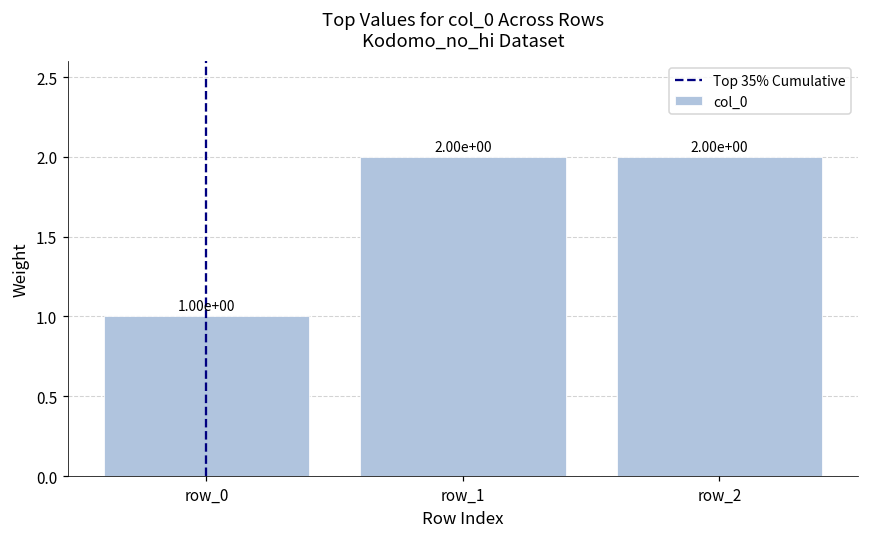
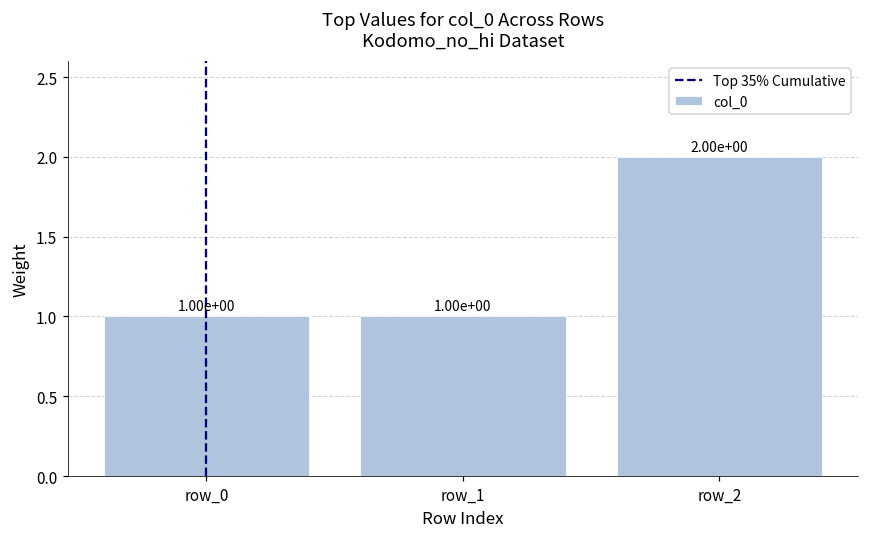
  {
    "row_0": "1.00e+00",
-   "row_1": "2.00e+00",
+   "row_1": "1.00e+00",
    "row_2": "2.00e+00"
  }
